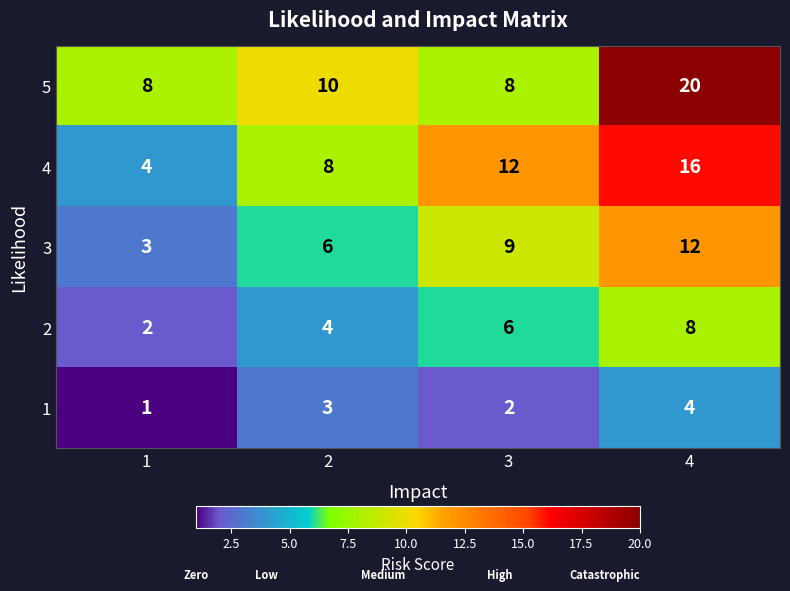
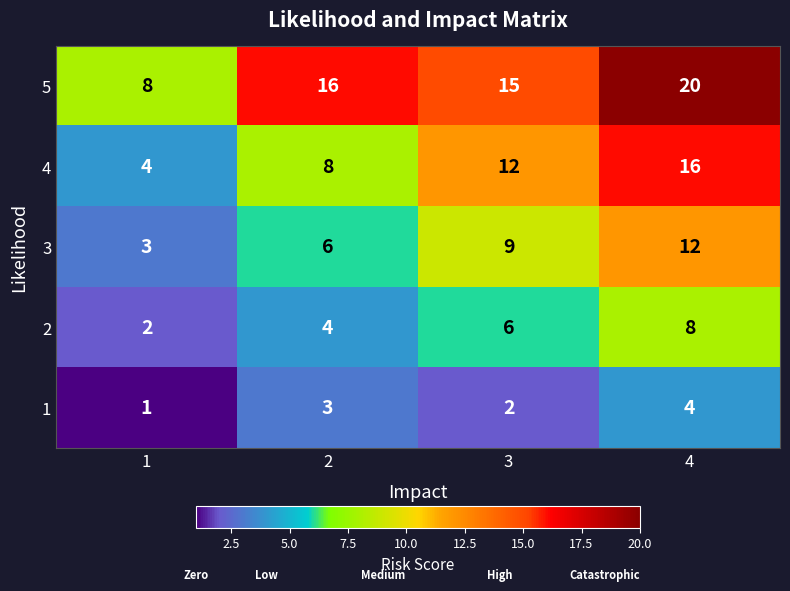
  {
    "5": {
      "1": 8,
-     "2": 10,
-     "3": 8,
+     "2": 16,
+     "3": 15,
      "4": 20
    },
    "4": {
      "1": 4,
      "2": 8,
      "3": 12,
      "4": 16
    },
    "3": {
      "1": 3,
      "2": 6,
      "3": 9,
      "4": 12
    },
    "2": {
      "1": 2,
      "2": 4,
      "3": 6,
      "4": 8
    },
    "1": {
      "1": 1,
      "2": 3,
      "3": 2,
      "4": 4
    }
  }
